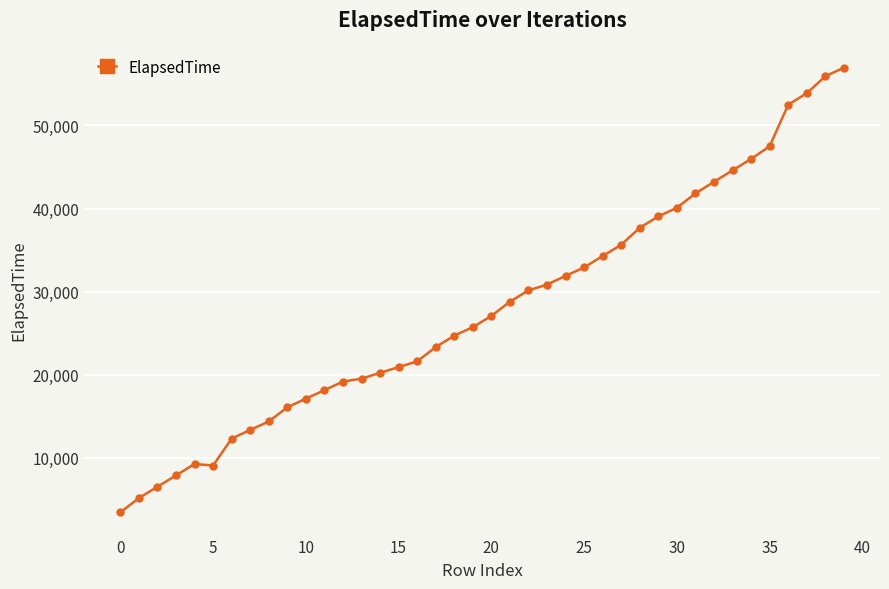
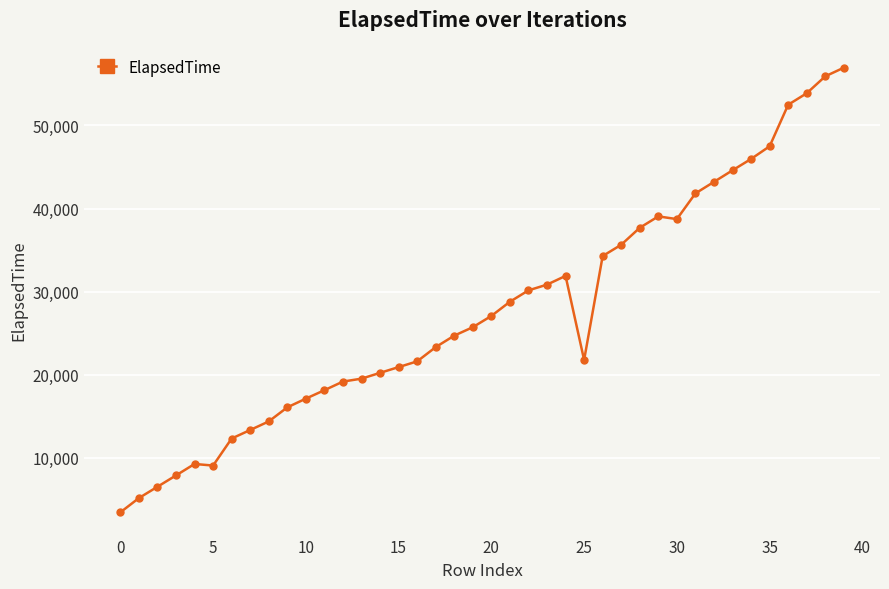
  {
    "0": "3,000",
    "5": "9,000",
    "10": "17,000",
    "15": "21,000",
    "20": "27,000",
-   "25": "33,000",
-   "30": "40,000",
+   "25": "22,000",
+   "30": "39,000",
    "35": "47,000"
  }
